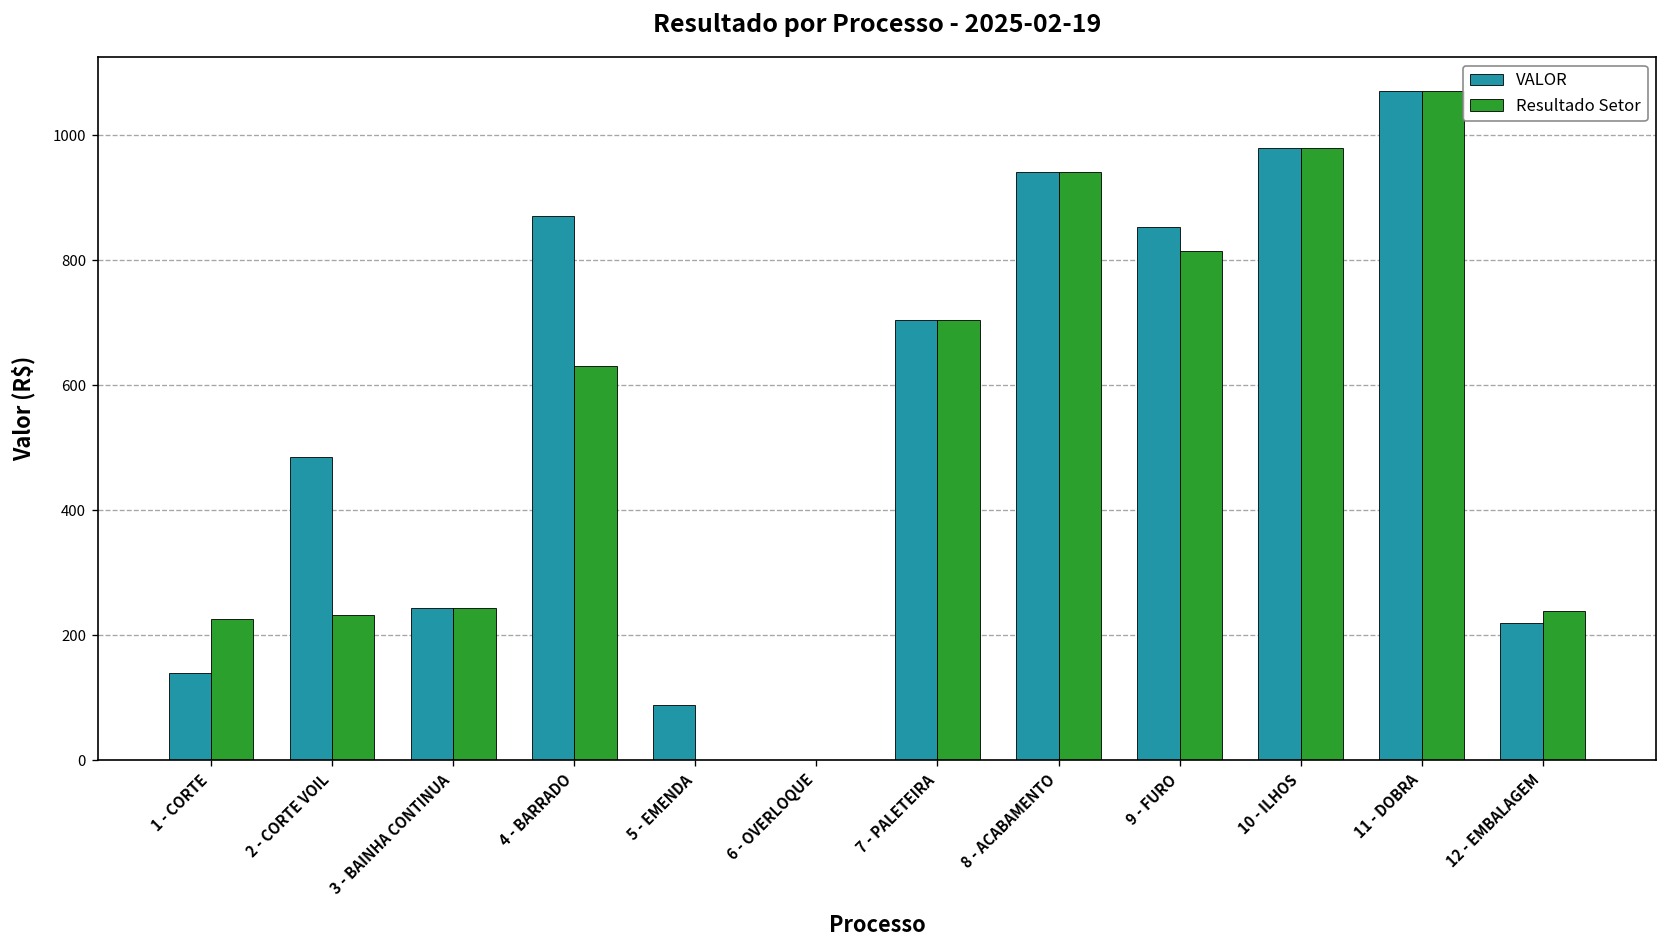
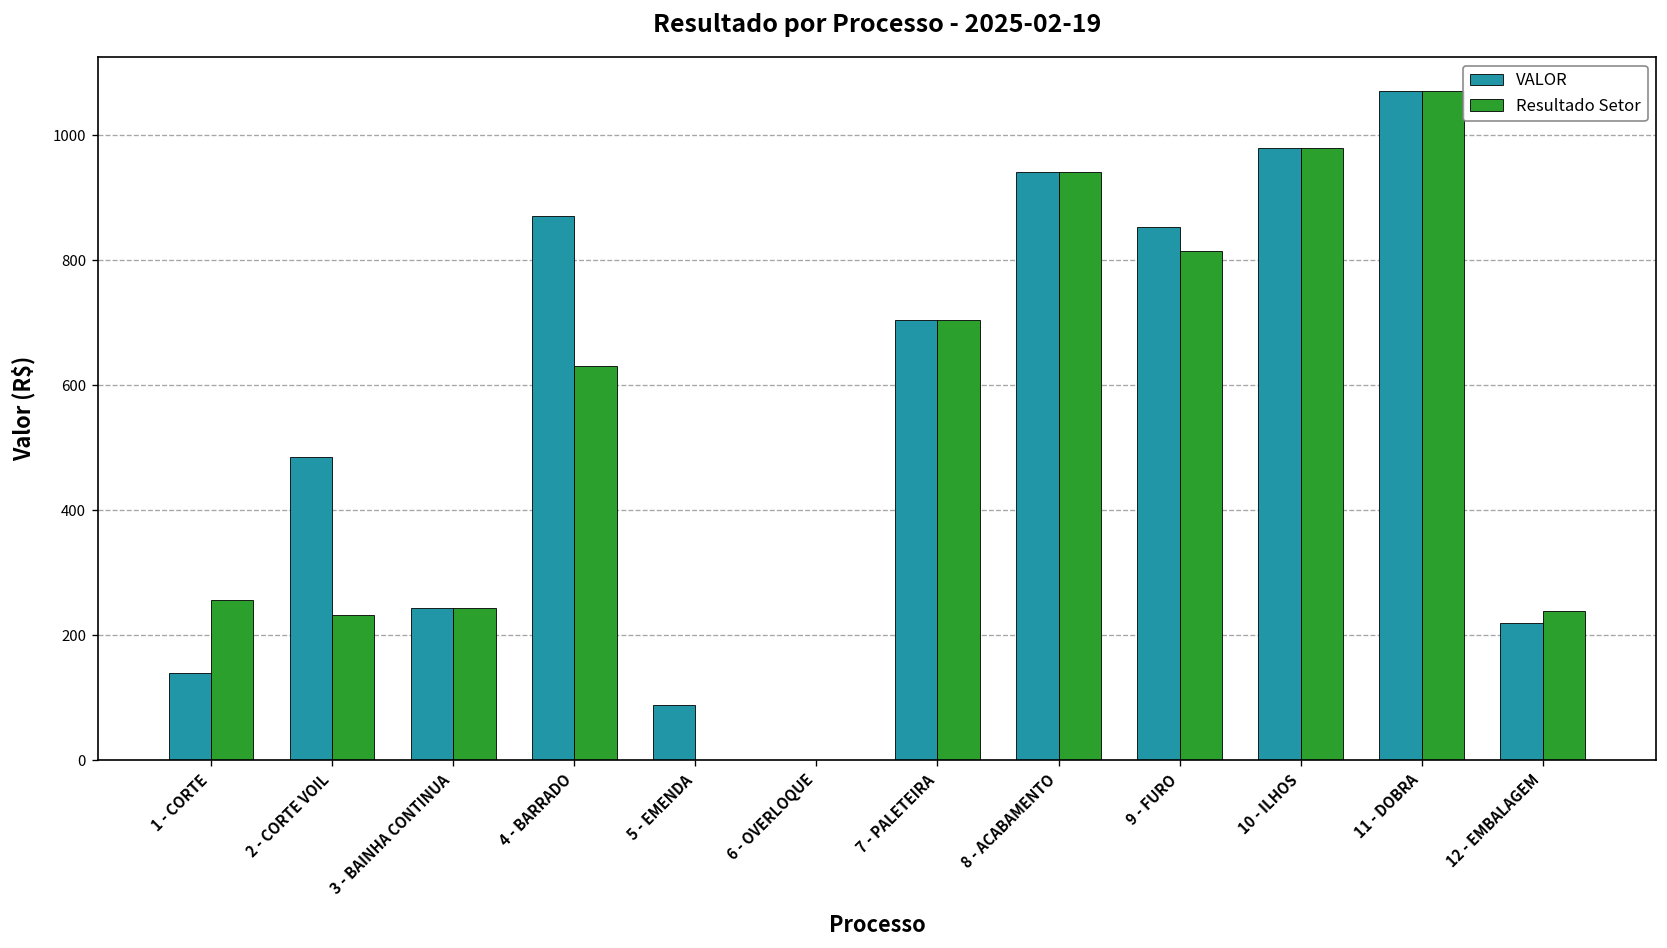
  {
    "VALOR": {
      "1 - CORTE": 140,
      "2 - CORTE VOIL": 480,
      "3 - BAINHA CONTINUA": 240,
      "4 - BARRADO": 870,
      "5 - EMENDA": 90,
      "6 - OVERLOQUE": 0,
      "7 - PALETEIRA": 700,
      "8 - ACABAMENTO": 940,
      "9 - FURO": 850,
      "10 - ILHOS": 980,
      "11 - DOBRA": 1070,
      "12 - EMBALAGEM": 220
    },
    "Resultado Setor": {
-     "1 - CORTE": 230,
+     "1 - CORTE": 260,
      "2 - CORTE VOIL": 230,
      "3 - BAINHA CONTINUA": 240,
      "4 - BARRADO": 630,
      "5 - EMENDA": 0,
      "6 - OVERLOQUE": 0,
      "7 - PALETEIRA": 700,
      "8 - ACABAMENTO": 940,
      "9 - FURO": 810,
      "10 - ILHOS": 980,
      "11 - DOBRA": 1070,
      "12 - EMBALAGEM": 240
    }
  }
